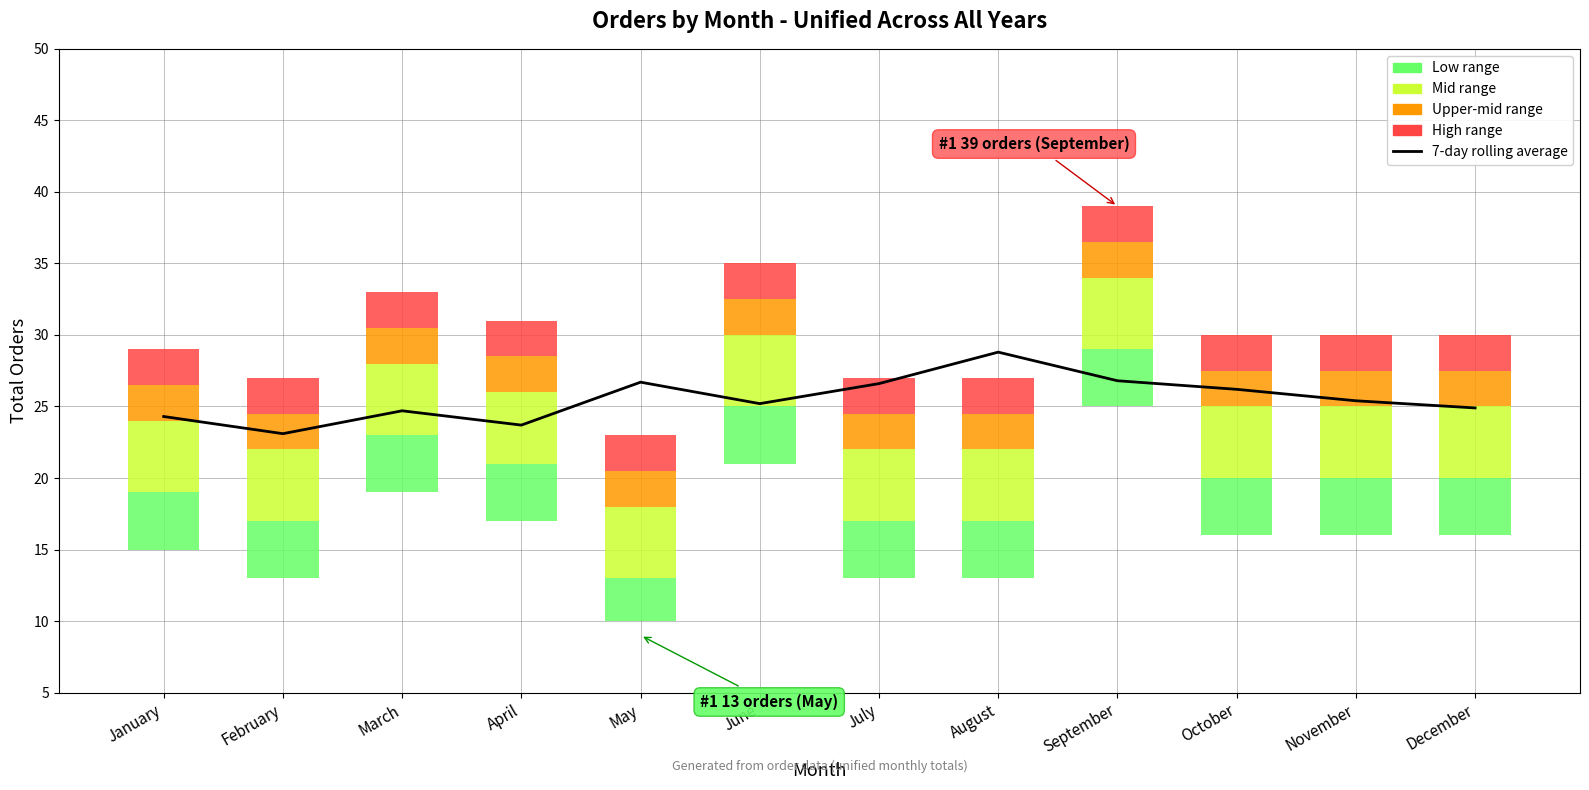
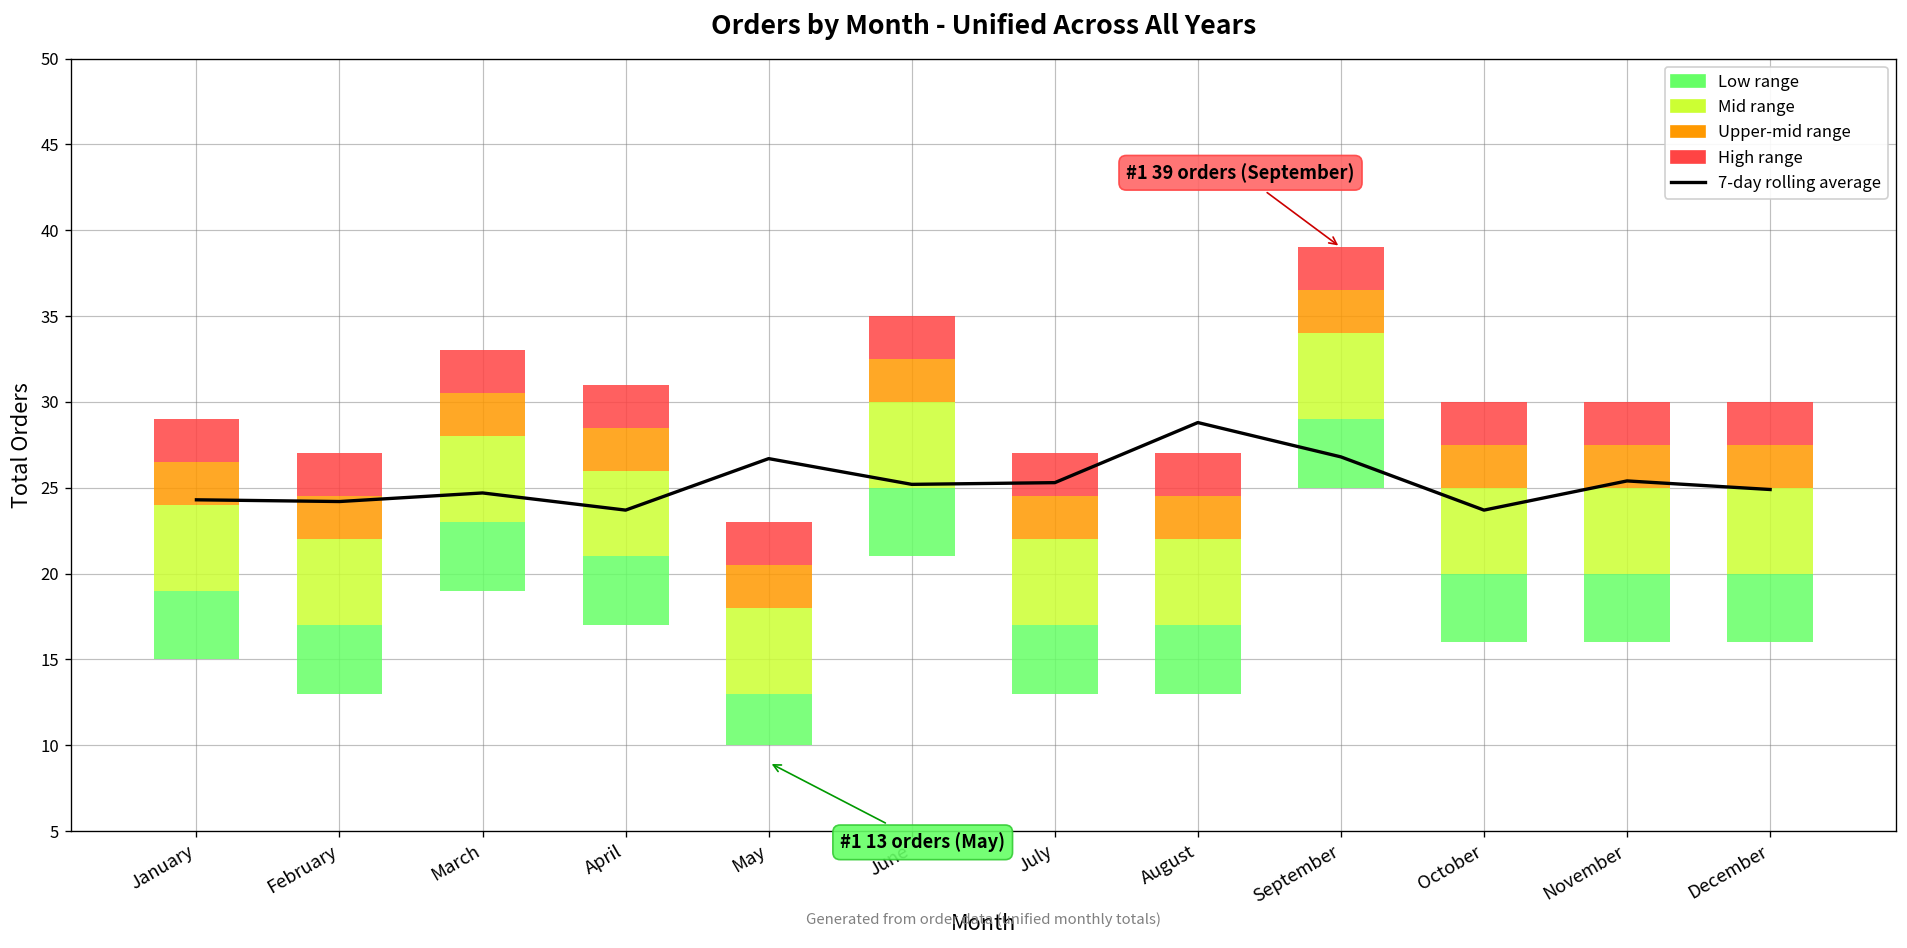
  {
    "7-day rolling average": {
      "January": 24.3,
-     "February": 23.1,
+     "February": 24.2,
      "March": 24.7,
      "April": 23.7,
      "May": 26.7,
      "June": 25.2,
-     "July": 26.6,
+     "July": 25.3,
      "August": 28.8,
      "September": 26.8,
-     "October": 26.2,
+     "October": 23.7,
      "November": 25.4,
      "December": 24.9
    }
  }
